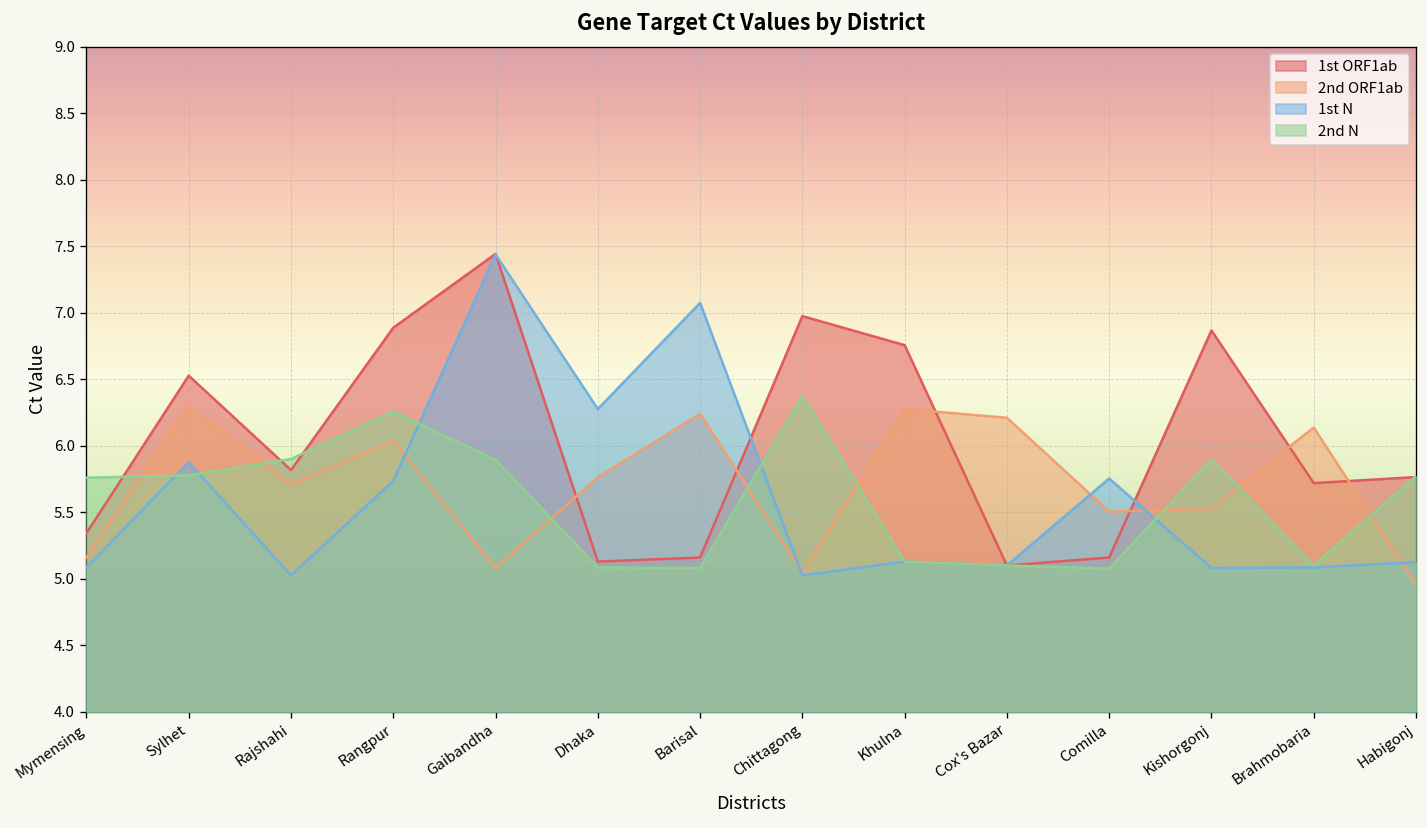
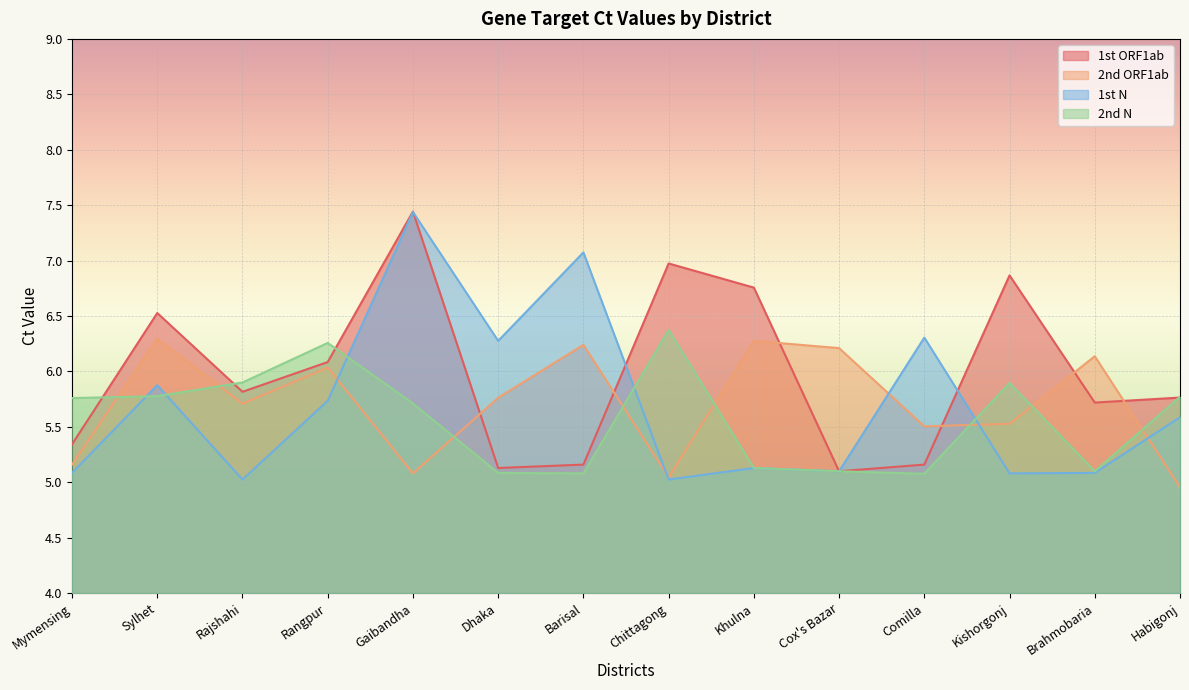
  {
    "1st ORF1ab": {
      "Mymensing": 5.34,
      "Sylhet": 6.53,
      "Rajshahi": 5.82,
-     "Rangpur": 6.89,
+     "Rangpur": 6.08,
      "Dhaka": 5.13,
      "Barisal": 5.16,
      "Chittagong": 6.97,
      "Khulna": 6.76,
      "Comilla": 5.16,
      "Kishorgonj": 6.87,
      "Brahmobaria": 5.72
    },
    "2nd ORF1ab": {
      "Mymensing": 5.16,
      "Sylhet": 6.30,
      "Rajshahi": 5.71,
      "Rangpur": 6.04,
      "Gaibandha": 5.08,
      "Dhaka": 5.76,
      "Barisal": 6.24,
      "Khulna": 6.28,
      "Cox's Bazar": 6.21,
      "Comilla": 5.50,
      "Kishorgonj": 5.53,
      "Brahmobaria": 6.14,
      "Habigonj": 4.95
    },
    "1st N": {
      "Mymensing": 5.08,
      "Sylhet": 5.88,
      "Rajshahi": 5.02,
      "Rangpur": 5.74,
      "Dhaka": 6.28,
      "Barisal": 7.07,
-     "Comilla": 5.75,
+     "Comilla": 6.31,
      "Kishorgonj": 5.08,
-     "Habigonj": 5.12
+     "Habigonj": 5.59
    },
    "2nd N": {
      "Mymensing": 5.76,
      "Sylhet": 5.78,
      "Rajshahi": 5.90,
      "Rangpur": 6.26,
-     "Gaibandha": 5.89,
+     "Gaibandha": 5.71,
      "Dhaka": 5.08,
      "Barisal": 5.08,
      "Chittagong": 6.37,
      "Comilla": 5.08,
      "Kishorgonj": 5.90
    }
  }
